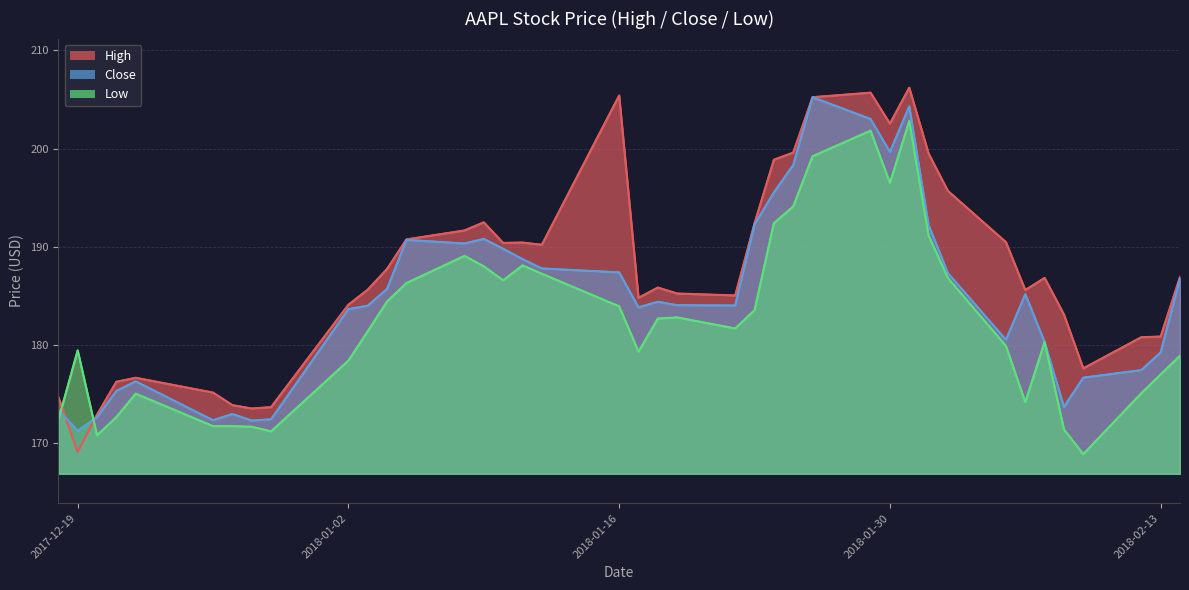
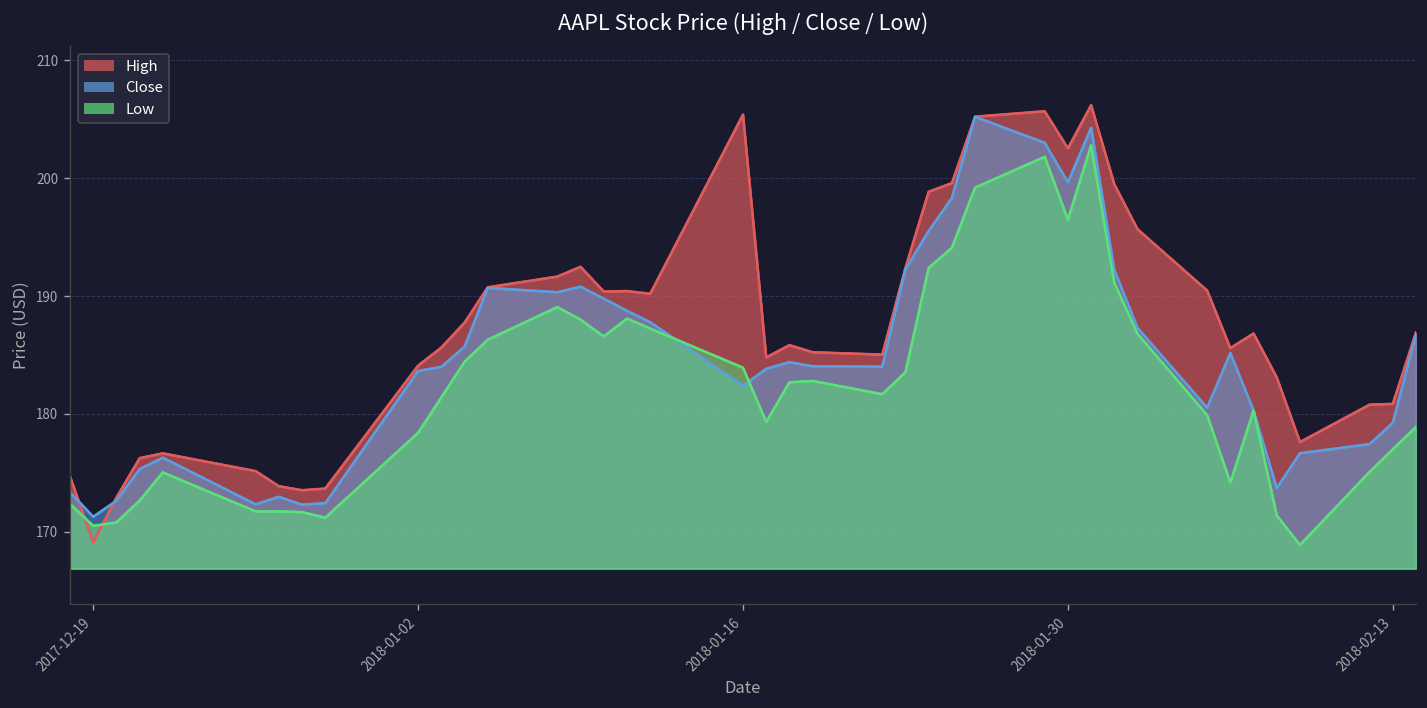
  {
    "Close": {
      "2017-12-19": 171,
      "2018-01-02": 184,
-     "2018-01-16": 187,
+     "2018-01-16": 182,
      "2018-01-30": 200,
      "2018-02-13": 179
    },
    "Low": {
-     "2017-12-19": 179,
+     "2017-12-19": 171,
      "2018-01-02": 178,
      "2018-01-16": 184,
      "2018-01-30": 196,
      "2018-02-13": 177
    }
  }
